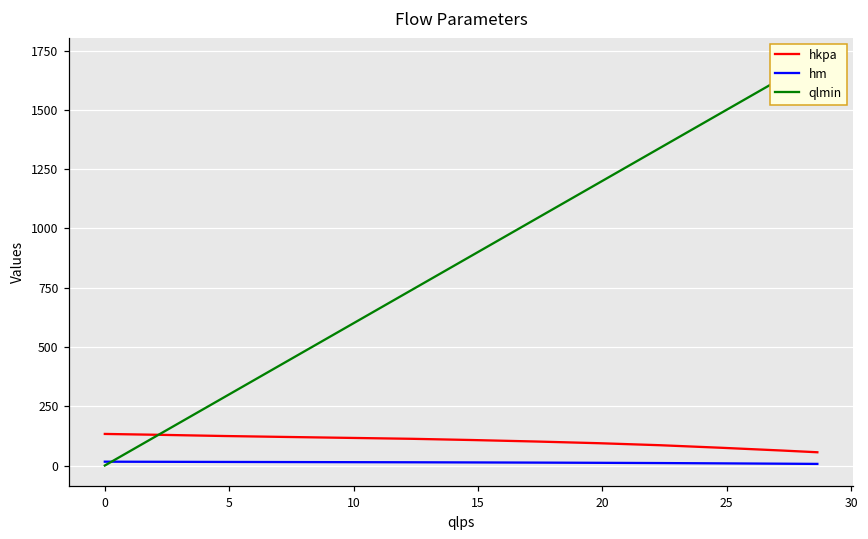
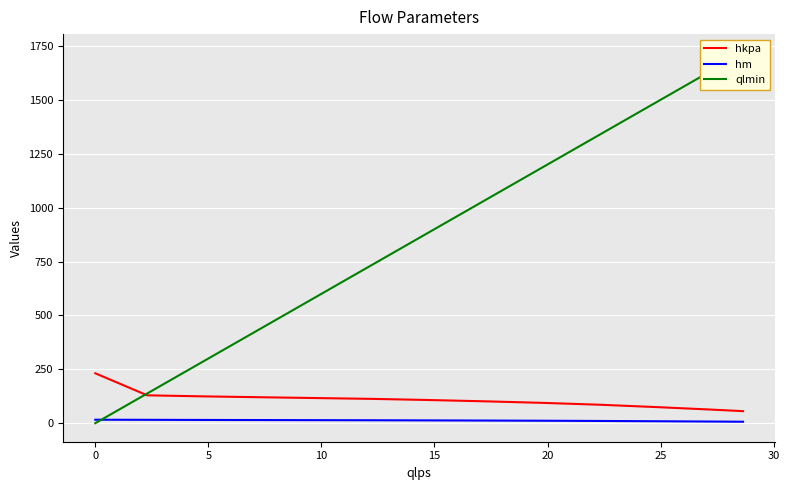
  {
    "hkpa": {
-     "0": 130
+     "0": 230
    },
    "hm": {
      "0": 20
    },
    "qlmin": {
      "0": 0
    }
  }
